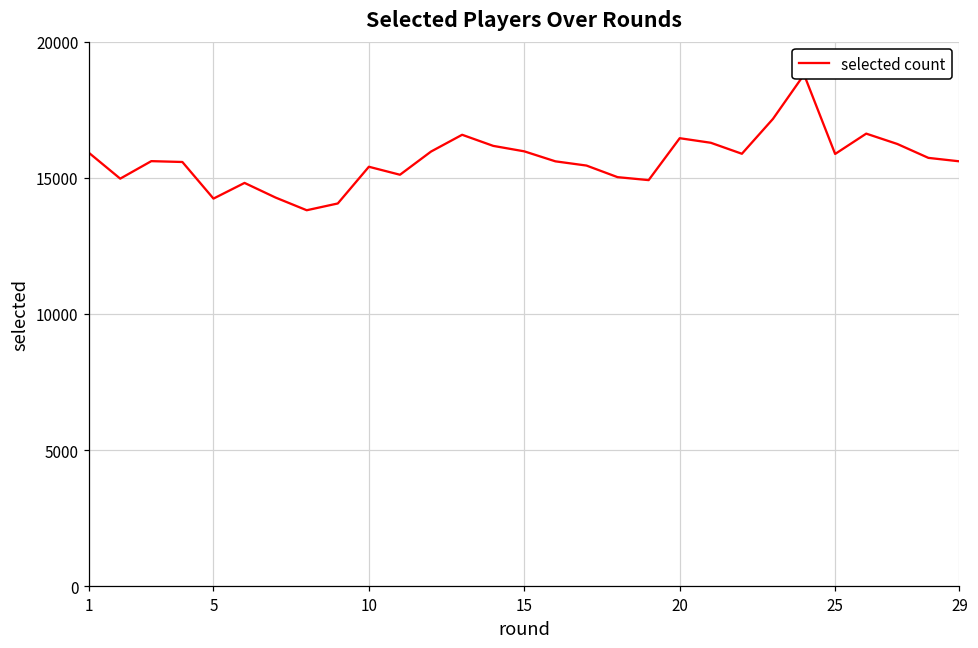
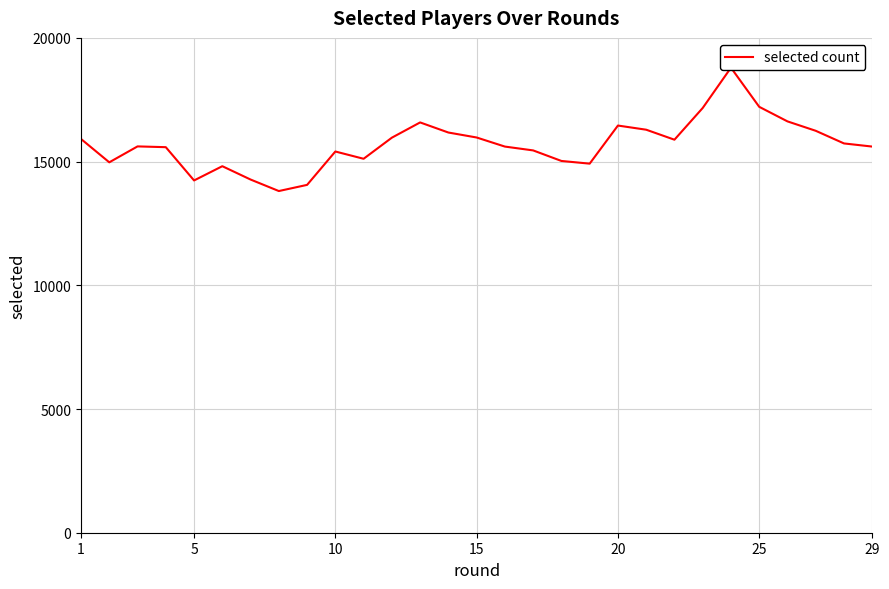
  {
    "1": 15900,
    "5": 14200,
    "10": 15400,
    "15": 16000,
    "20": 16500,
-   "25": 15900,
+   "25": 17200,
    "29": 15600
  }
